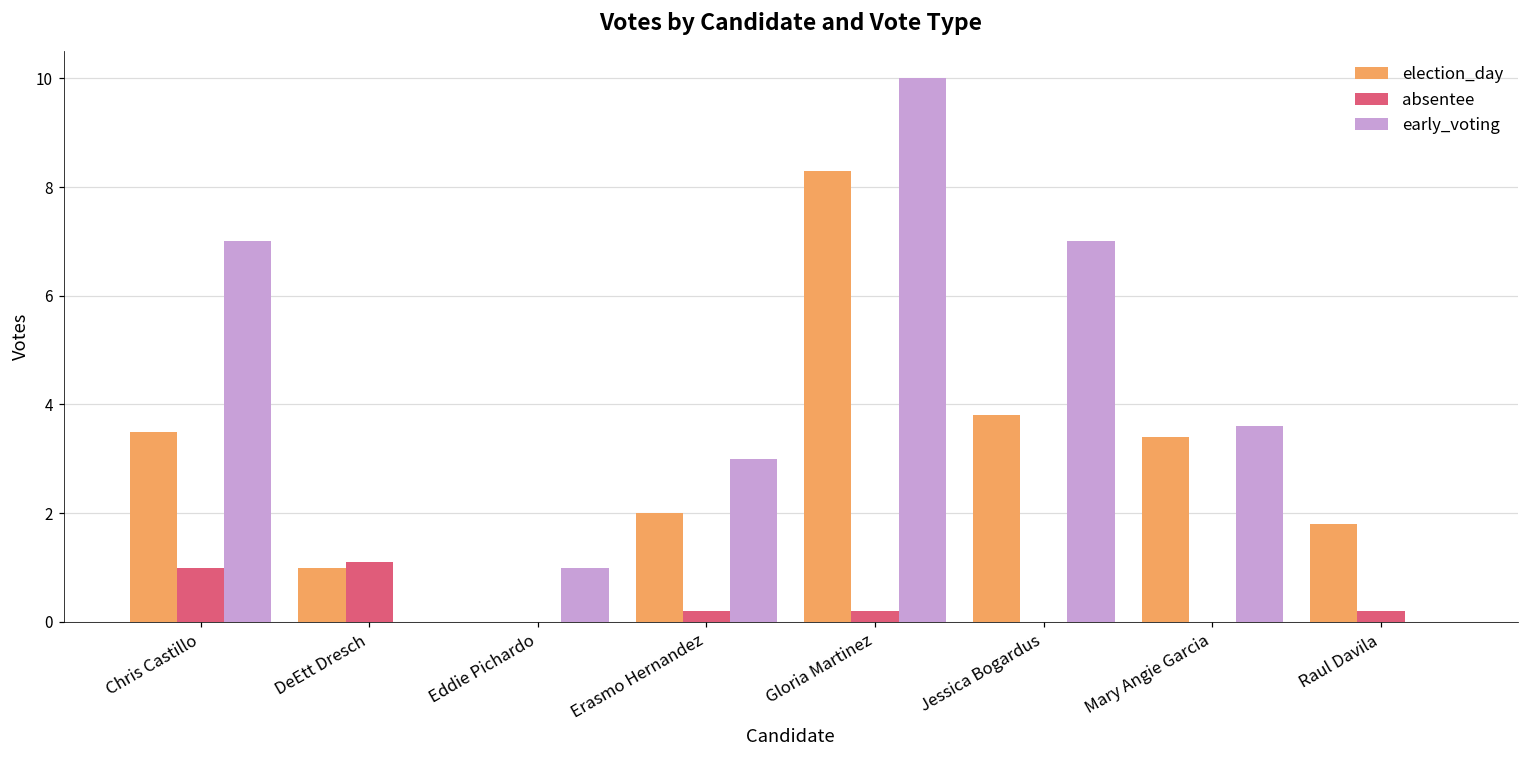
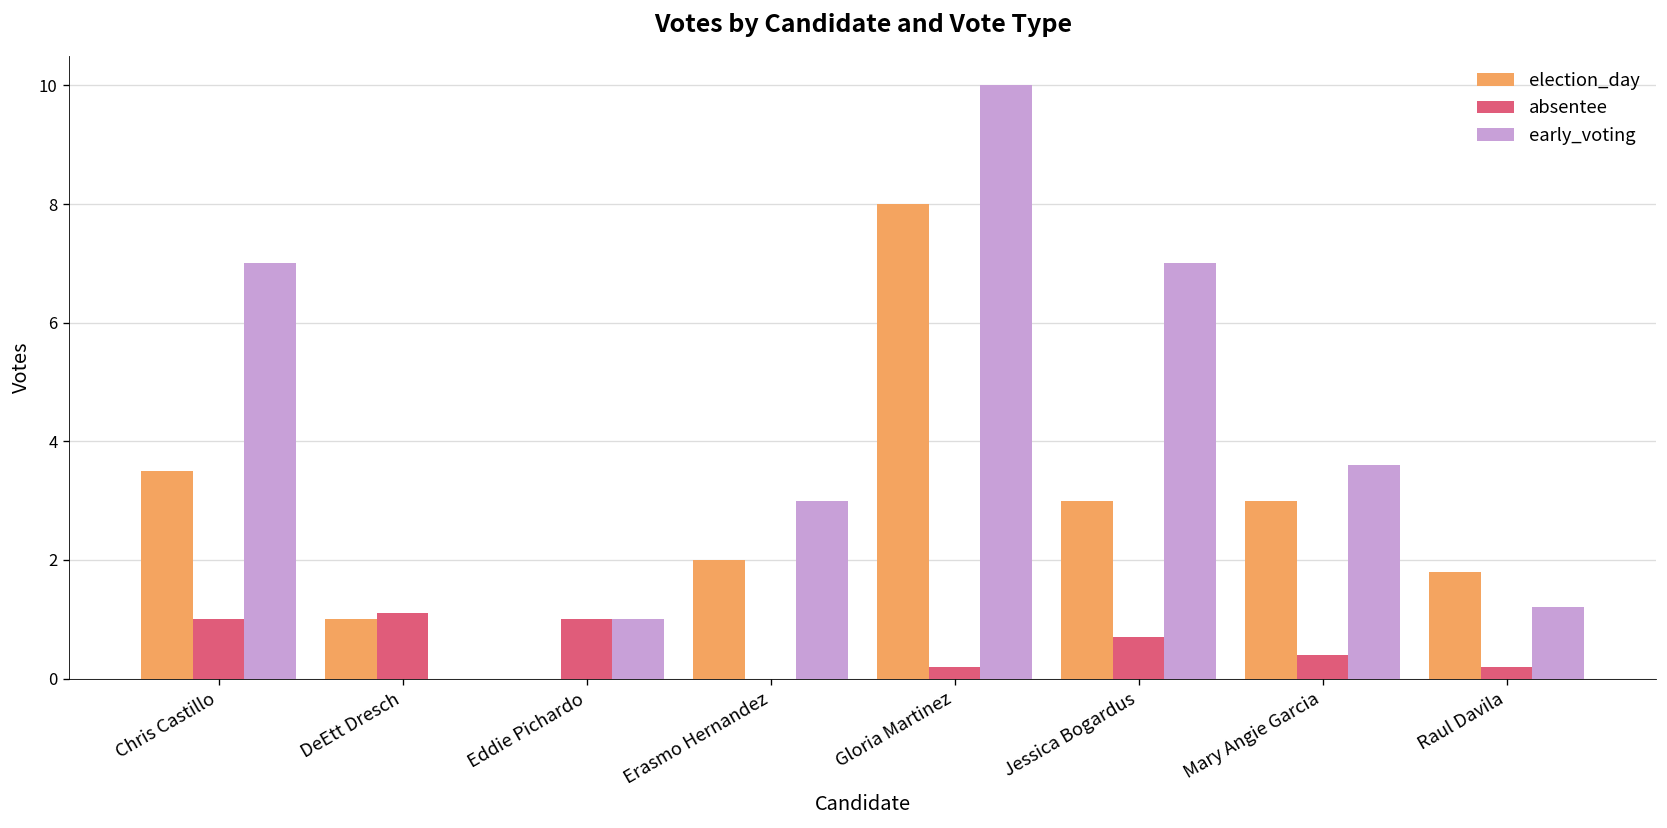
  {
    "election_day": {
      "Chris Castillo": 3.5,
      "DeEtt Dresch": 1.0,
      "Eddie Pichardo": 0.0,
      "Erasmo Hernandez": 2.0,
-     "Gloria Martinez": 8.3,
-     "Jessica Bogardus": 3.8,
-     "Mary Angie Garcia": 3.4,
+     "Gloria Martinez": 8.0,
+     "Jessica Bogardus": 3.0,
+     "Mary Angie Garcia": 3.0,
      "Raul Davila": 1.8
    },
    "absentee": {
      "Chris Castillo": 1.0,
      "DeEtt Dresch": 1.1,
-     "Eddie Pichardo": 0,
-     "Erasmo Hernandez": 0.2,
+     "Eddie Pichardo": 1,
+     "Erasmo Hernandez": 0.0,
      "Gloria Martinez": 0.2,
-     "Jessica Bogardus": 0.0,
-     "Mary Angie Garcia": 0.0,
+     "Jessica Bogardus": 0.7,
+     "Mary Angie Garcia": 0.4,
      "Raul Davila": 0.2
    },
    "early_voting": {
      "Chris Castillo": 7.0,
      "DeEtt Dresch": 0.0,
      "Eddie Pichardo": 1.0,
      "Erasmo Hernandez": 3.0,
      "Gloria Martinez": 10.0,
      "Jessica Bogardus": 7.0,
      "Mary Angie Garcia": 3.6,
-     "Raul Davila": 0.0
+     "Raul Davila": 1.2
    }
  }
